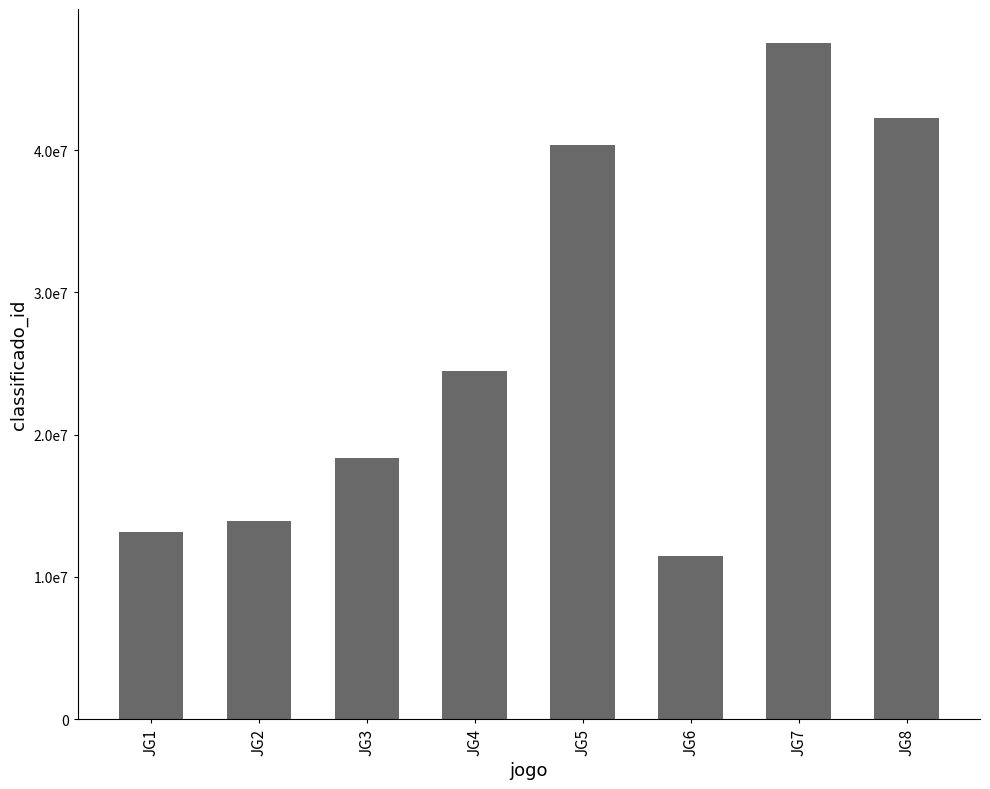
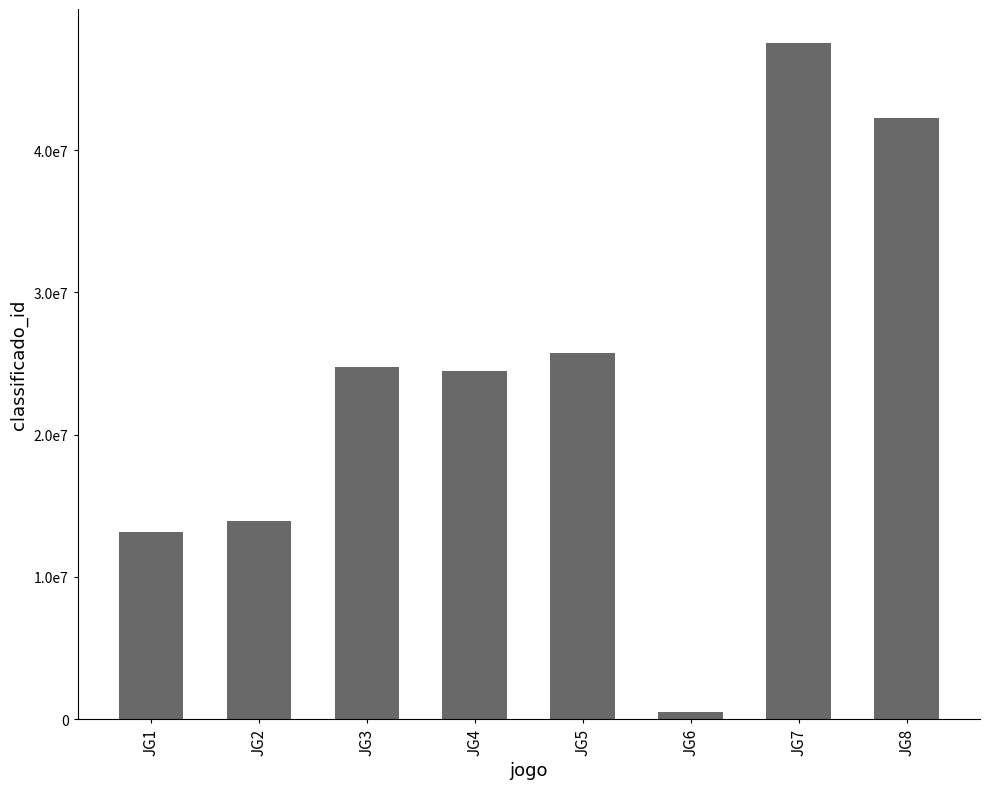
  {
    "JG1": 13200000,
    "JG2": 14000000,
-   "JG3": 18300000,
+   "JG3": 24700000,
    "JG4": 24500000,
-   "JG5": 40400000,
-   "JG6": 11500000,
+   "JG5": 25800000,
+   "JG6": 500000,
    "JG7": 47500000,
    "JG8": 42200000
  }
